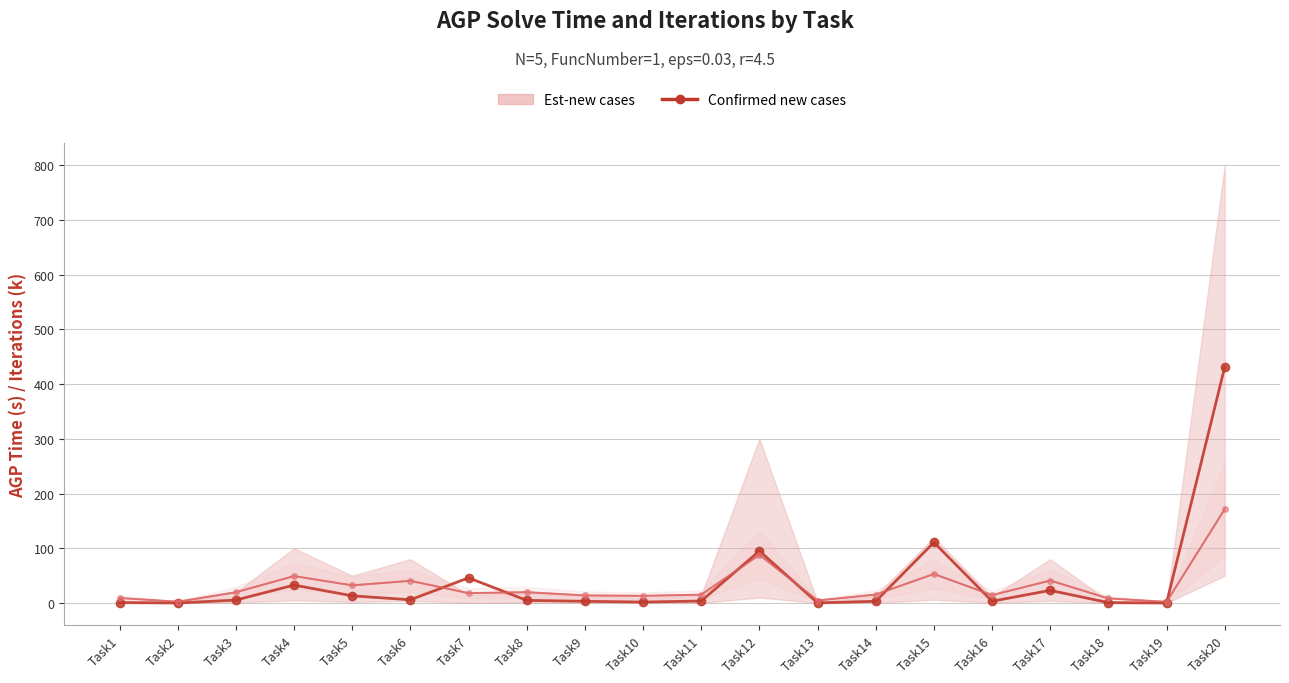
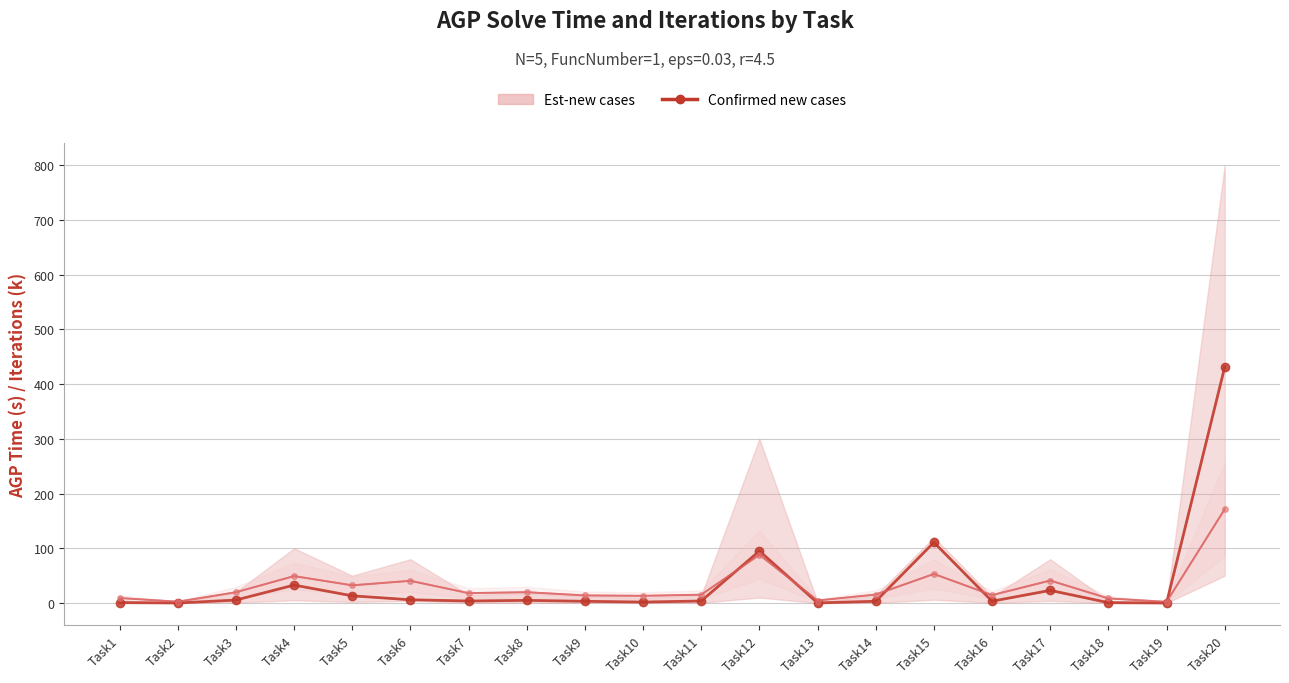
  {
    "Confirmed new cases": {
      "Task3": 10,
      "Task4": 30,
      "Task5": 10,
      "Task6": 10,
-     "Task7": 50,
+     "Task7": 0,
      "Task8": 0,
      "Task9": 0,
      "Task10": 0,
      "Task11": 0,
      "Task12": 100,
      "Task14": 0,
      "Task15": 110,
      "Task16": 0,
      "Task17": 20,
      "Task20": 430
    }
  }
